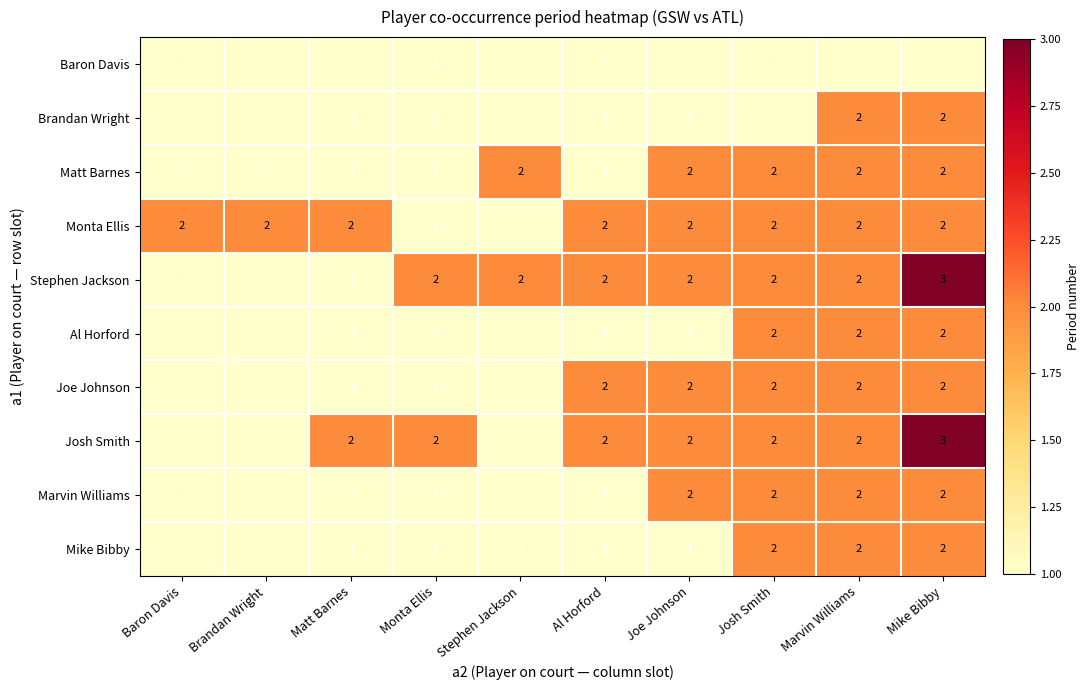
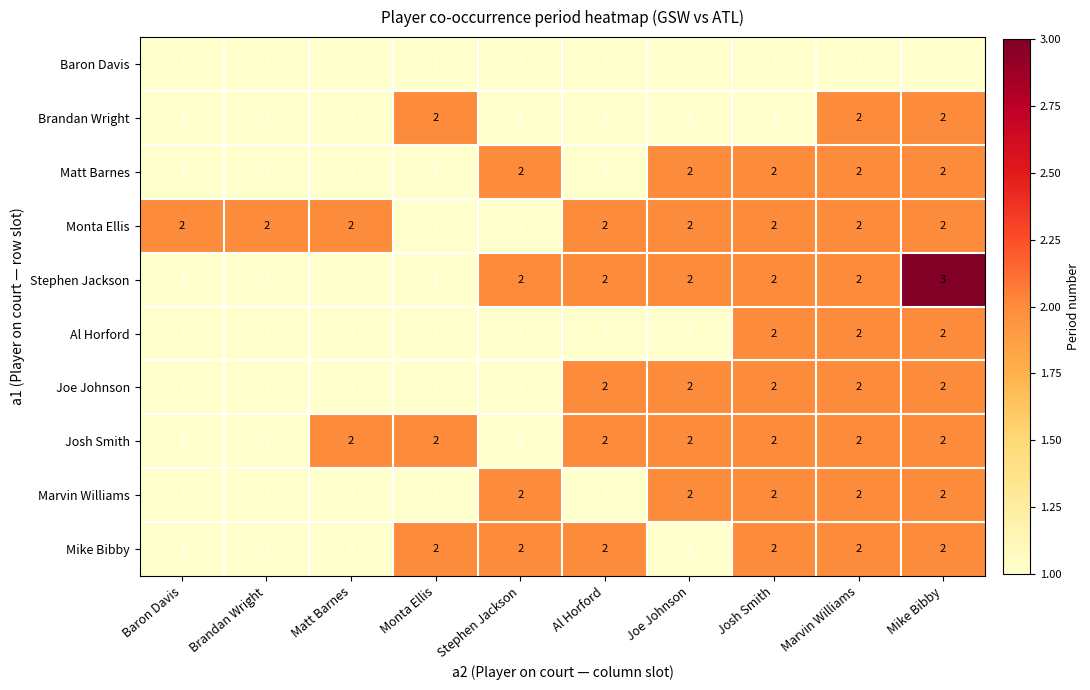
  {
    "Baron Davis": {
      "Baron Davis": 1,
      "Brandan Wright": 1,
      "Matt Barnes": 1,
      "Monta Ellis": 1,
      "Stephen Jackson": 1,
      "Al Horford": 1,
      "Joe Johnson": 1,
      "Josh Smith": 1,
      "Marvin Williams": 1,
      "Mike Bibby": 1
    },
    "Brandan Wright": {
      "Baron Davis": 1,
      "Brandan Wright": 1,
      "Matt Barnes": 1,
-     "Monta Ellis": 1,
+     "Monta Ellis": 2,
      "Stephen Jackson": 1,
      "Al Horford": 1,
      "Joe Johnson": 1,
      "Josh Smith": 1,
      "Marvin Williams": 2,
      "Mike Bibby": 2
    },
    "Matt Barnes": {
      "Baron Davis": 1,
      "Brandan Wright": 1,
      "Matt Barnes": 1,
      "Monta Ellis": 1,
      "Stephen Jackson": 2,
      "Al Horford": 1,
      "Joe Johnson": 2,
      "Josh Smith": 2,
      "Marvin Williams": 2,
      "Mike Bibby": 2
    },
    "Monta Ellis": {
      "Baron Davis": 2,
      "Brandan Wright": 2,
      "Matt Barnes": 2,
      "Monta Ellis": 1,
      "Stephen Jackson": 1,
      "Al Horford": 2,
      "Joe Johnson": 2,
      "Josh Smith": 2,
      "Marvin Williams": 2,
      "Mike Bibby": 2
    },
    "Stephen Jackson": {
      "Baron Davis": 1,
      "Brandan Wright": 1,
      "Matt Barnes": 1,
-     "Monta Ellis": 2,
+     "Monta Ellis": 1,
      "Stephen Jackson": 2,
      "Al Horford": 2,
      "Joe Johnson": 2,
      "Josh Smith": 2,
      "Marvin Williams": 2,
      "Mike Bibby": 3
    },
    "Al Horford": {
      "Baron Davis": 1,
      "Brandan Wright": 1,
      "Matt Barnes": 1,
      "Monta Ellis": 1,
      "Stephen Jackson": 1,
      "Al Horford": 1,
      "Joe Johnson": 1,
      "Josh Smith": 2,
      "Marvin Williams": 2,
      "Mike Bibby": 2
    },
    "Joe Johnson": {
      "Baron Davis": 1,
      "Brandan Wright": 1,
      "Matt Barnes": 1,
      "Monta Ellis": 1,
      "Stephen Jackson": 1,
      "Al Horford": 2,
      "Joe Johnson": 2,
      "Josh Smith": 2,
      "Marvin Williams": 2,
      "Mike Bibby": 2
    },
    "Josh Smith": {
      "Baron Davis": 1,
      "Brandan Wright": 1,
      "Matt Barnes": 2,
      "Monta Ellis": 2,
      "Stephen Jackson": 1,
      "Al Horford": 2,
      "Joe Johnson": 2,
      "Josh Smith": 2,
      "Marvin Williams": 2,
-     "Mike Bibby": 3
+     "Mike Bibby": 2
    },
    "Marvin Williams": {
      "Baron Davis": 1,
      "Brandan Wright": 1,
      "Matt Barnes": 1,
      "Monta Ellis": 1,
-     "Stephen Jackson": 1,
+     "Stephen Jackson": 2,
      "Al Horford": 1,
      "Joe Johnson": 2,
      "Josh Smith": 2,
      "Marvin Williams": 2,
      "Mike Bibby": 2
    },
    "Mike Bibby": {
      "Baron Davis": 1,
      "Brandan Wright": 1,
      "Matt Barnes": 1,
-     "Monta Ellis": 1,
-     "Stephen Jackson": 1,
-     "Al Horford": 1,
+     "Monta Ellis": 2,
+     "Stephen Jackson": 2,
+     "Al Horford": 2,
      "Joe Johnson": 1,
      "Josh Smith": 2,
      "Marvin Williams": 2,
      "Mike Bibby": 2
    }
  }
